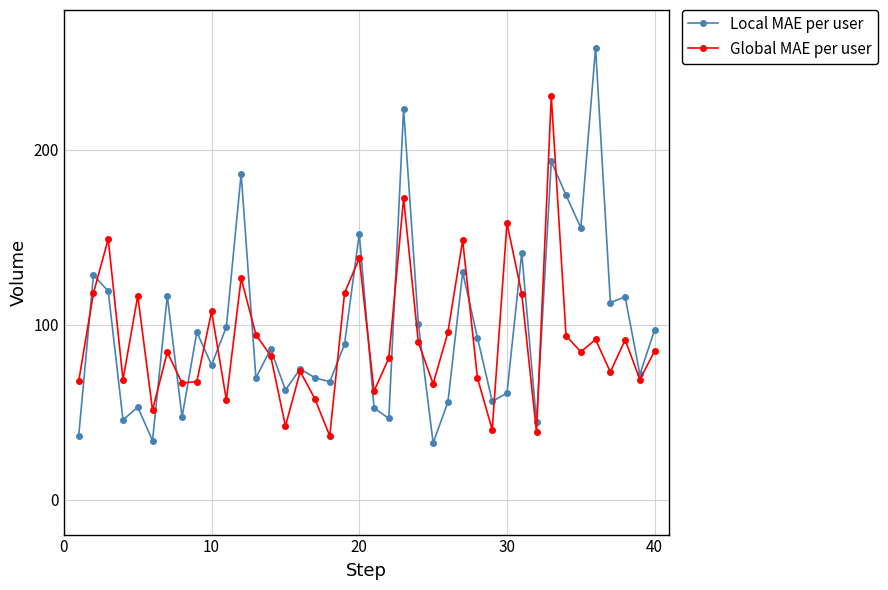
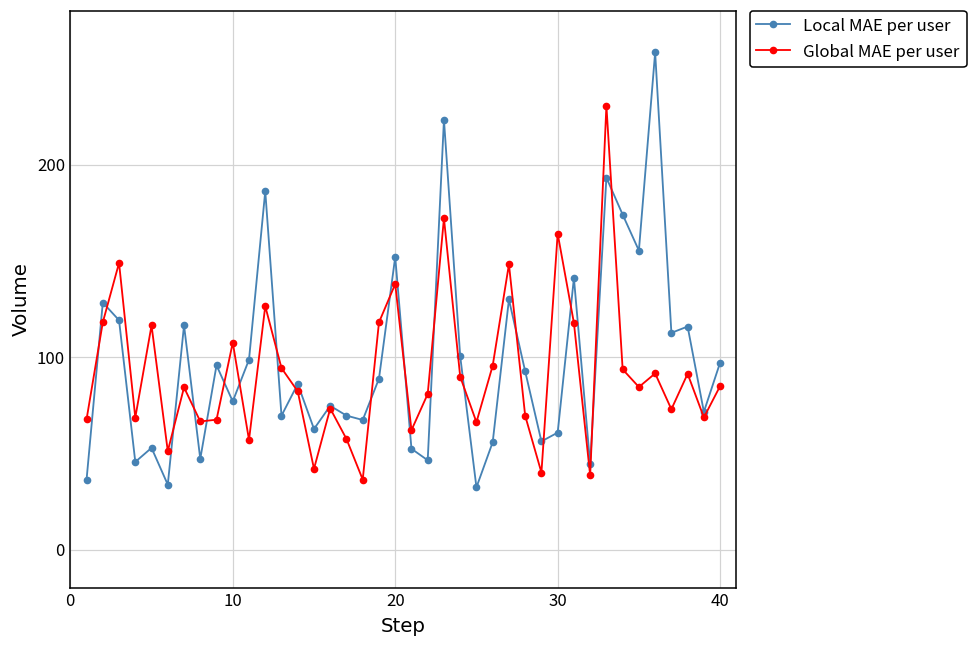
  {
    "Local MAE per user": {
      "10": 77,
      "20": 152,
      "30": 61,
      "40": 97
    },
    "Global MAE per user": {
      "10": 108,
      "20": 138,
-     "30": 158,
+     "30": 164,
      "40": 85
    }
  }
